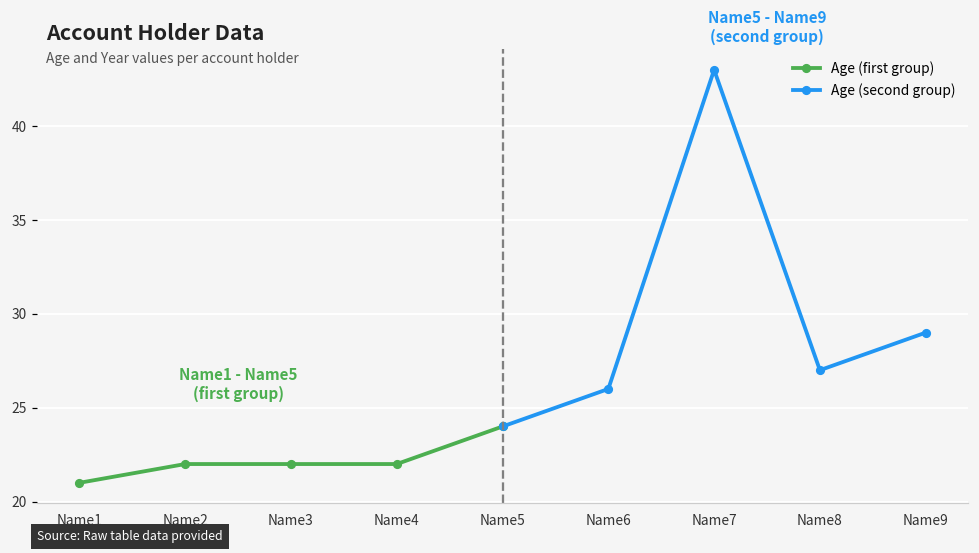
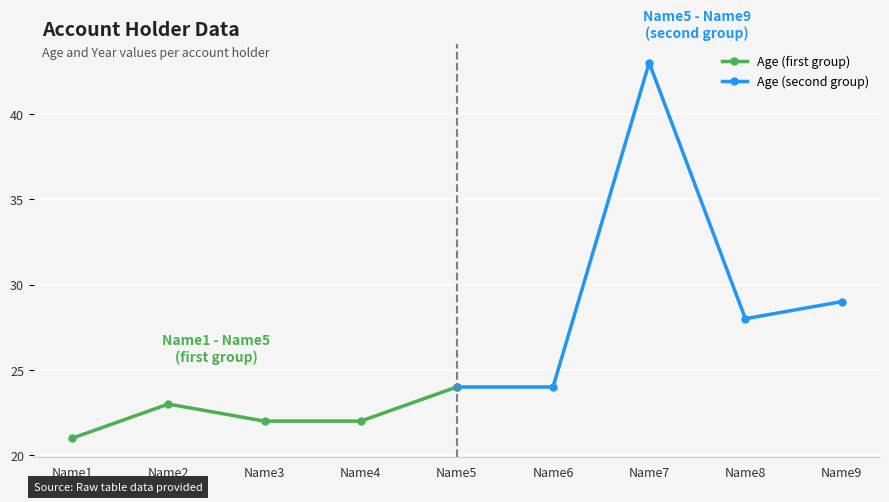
  {
    "Age (first group)": {
      "Name1": 21,
-     "Name2": 22,
+     "Name2": 23,
      "Name3": 22,
      "Name4": 22
    },
    "Age (second group)": {
-     "Name6": 26,
+     "Name6": 24,
      "Name7": 43,
-     "Name8": 27,
+     "Name8": 28,
      "Name9": 29
    }
  }
